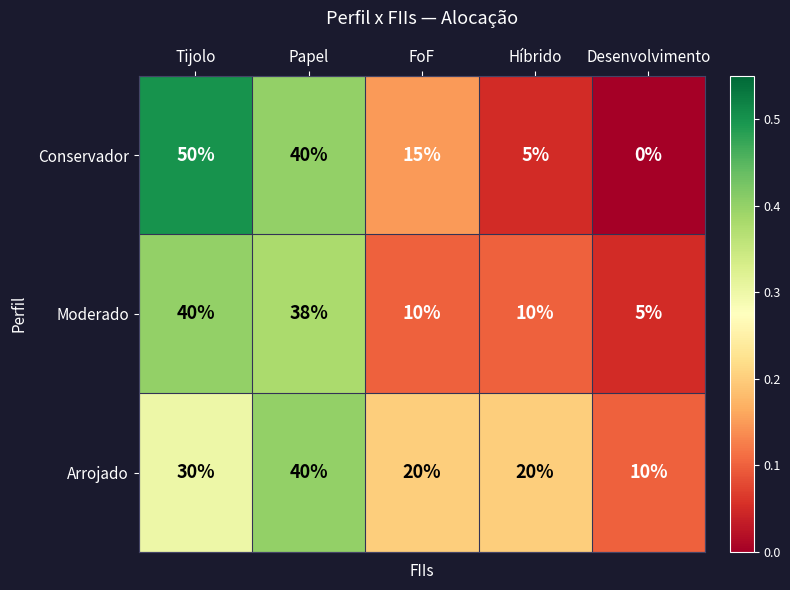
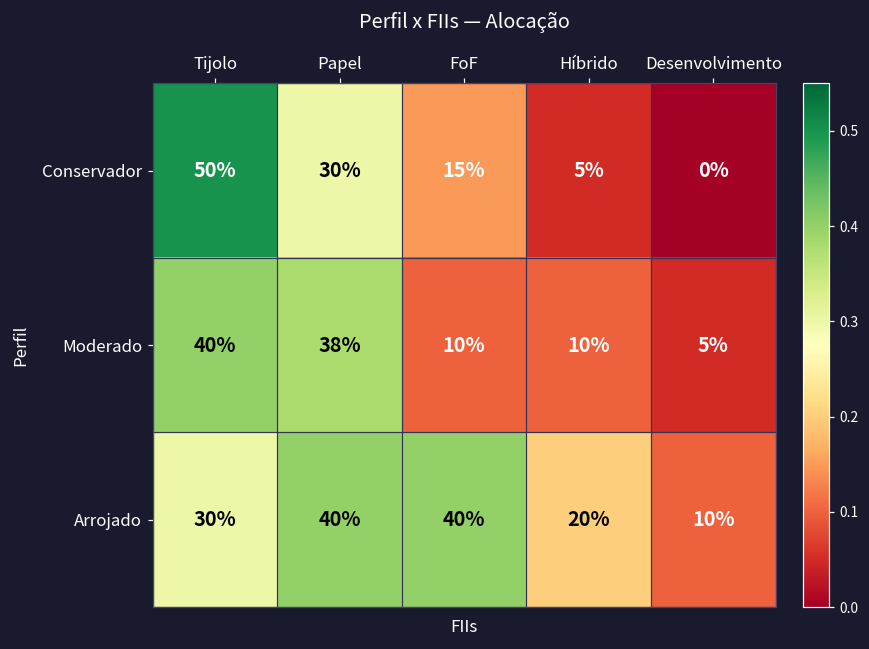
  {
    "Conservador": {
      "Tijolo": "50%",
-     "Papel": "40%",
+     "Papel": "30%",
      "FoF": "15%",
      "Híbrido": "5%",
      "Desenvolvimento": "0%"
    },
    "Moderado": {
      "Tijolo": "40%",
      "Papel": "38%",
      "FoF": "10%",
      "Híbrido": "10%",
      "Desenvolvimento": "5%"
    },
    "Arrojado": {
      "Tijolo": "30%",
      "Papel": "40%",
-     "FoF": "20%",
+     "FoF": "40%",
      "Híbrido": "20%",
      "Desenvolvimento": "10%"
    }
  }
